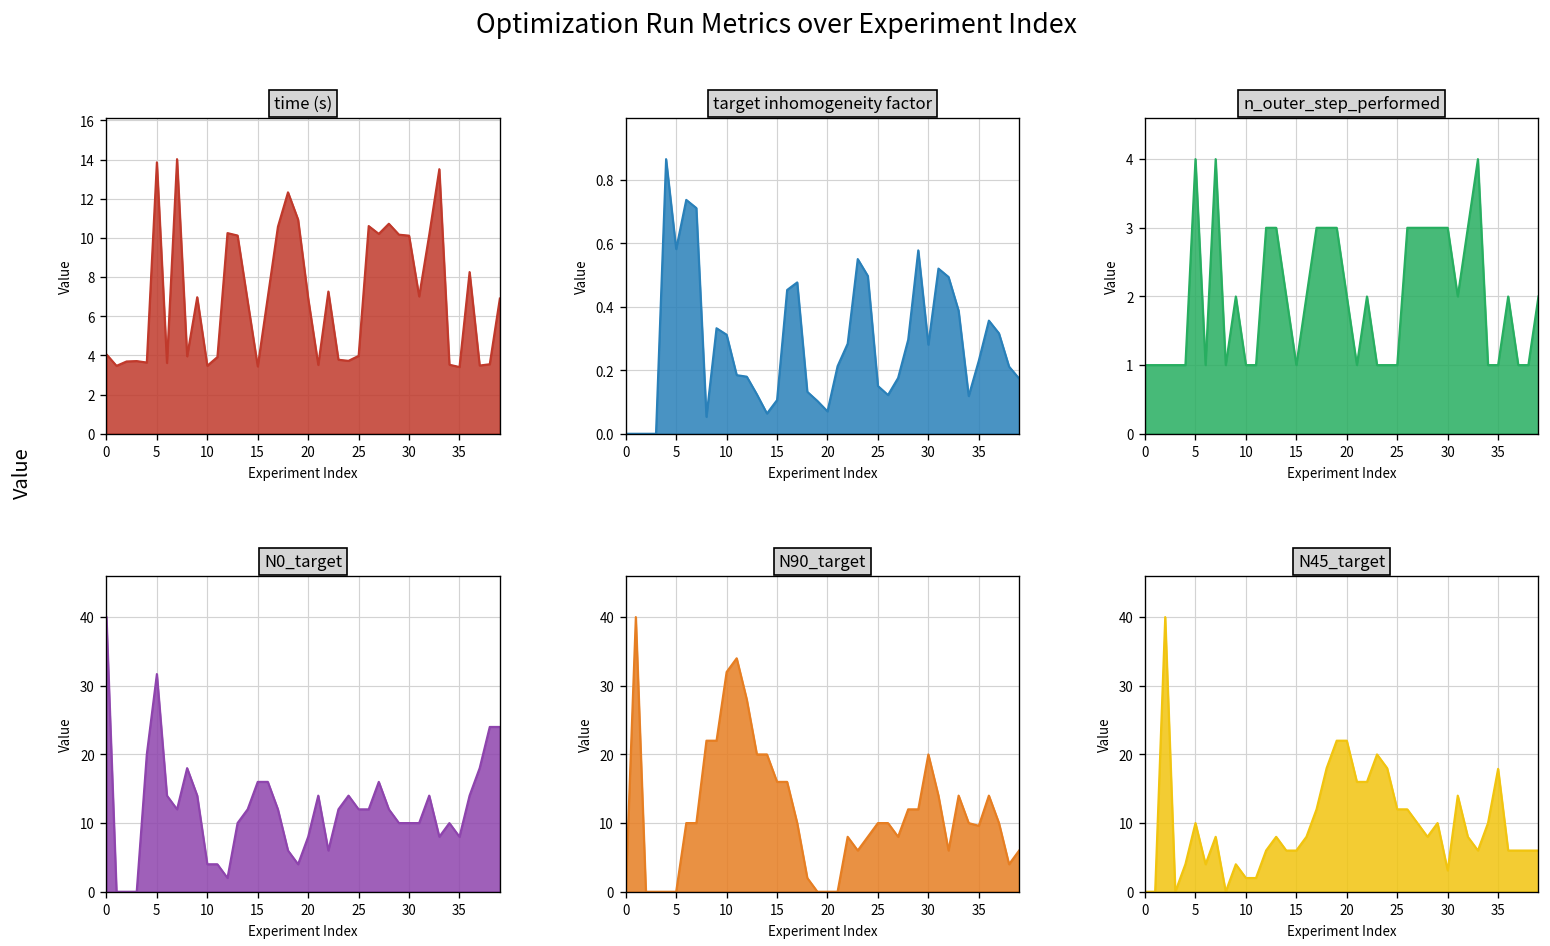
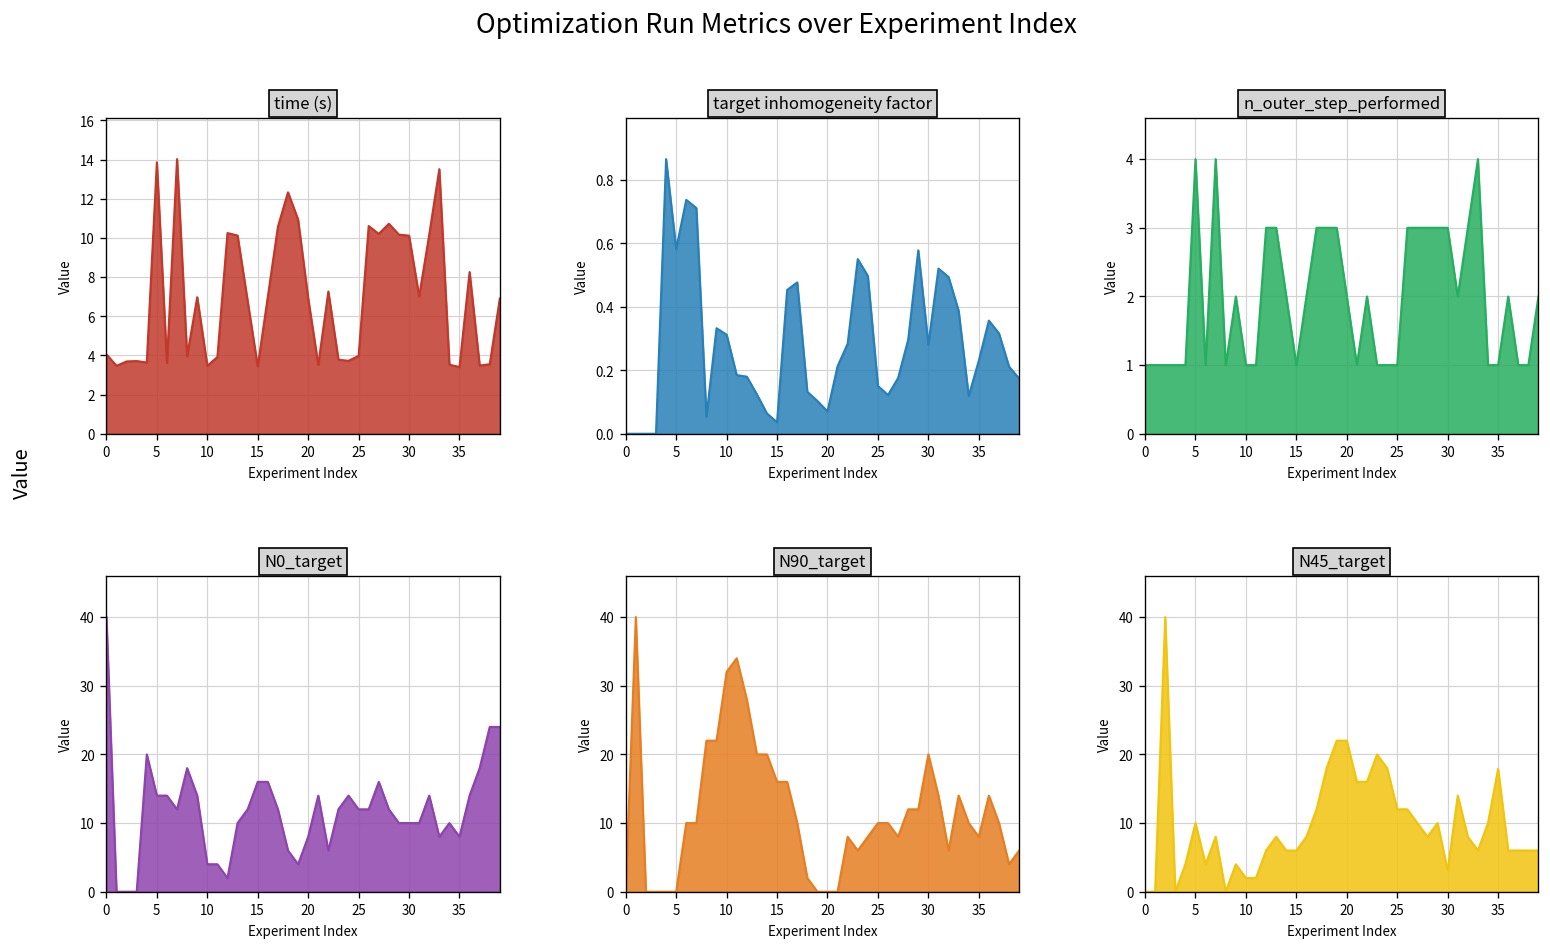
  {
    "time (s)": {
      "0": 4.1,
      "5": 13.9,
      "10": 3.5,
      "15": 3.4,
      "20": 6.9,
      "25": 4.0,
      "30": 10.1,
      "35": 3.4
    },
    "target inhomogeneity factor": {
      "0": 0.00,
      "5": 0.58,
      "10": 0.31,
-     "15": 0.11,
+     "15": 0.04,
      "20": 0.07,
      "25": 0.15,
      "30": 0.28,
      "35": 0.23
    },
    "n_outer_step_performed": {
      "0": 1.0,
      "5": 4.0,
      "10": 1.0,
      "15": 1.0,
      "20": 2.0,
      "25": 1.0,
      "30": 3.0,
      "35": 1.0
    },
    "N0_target": {
      "0": 40,
-     "5": 32,
+     "5": 14,
      "10": 4,
      "15": 16,
      "20": 8,
      "25": 12,
      "30": 10,
      "35": 8
    },
    "N90_target": {
      "0": 0,
      "5": 0,
      "10": 32,
      "15": 16,
      "20": 0,
      "25": 10,
      "30": 20,
-     "35": 10
+     "35": 8
    },
    "N45_target": {
      "0": 0,
      "5": 10,
      "10": 2,
      "15": 6,
      "20": 22,
      "25": 12,
      "30": 3,
      "35": 18
    }
  }
